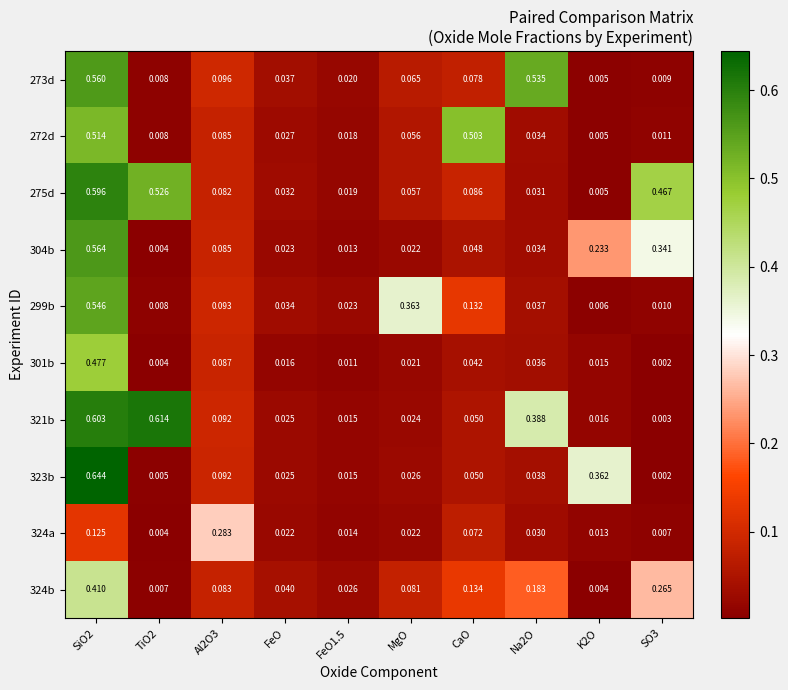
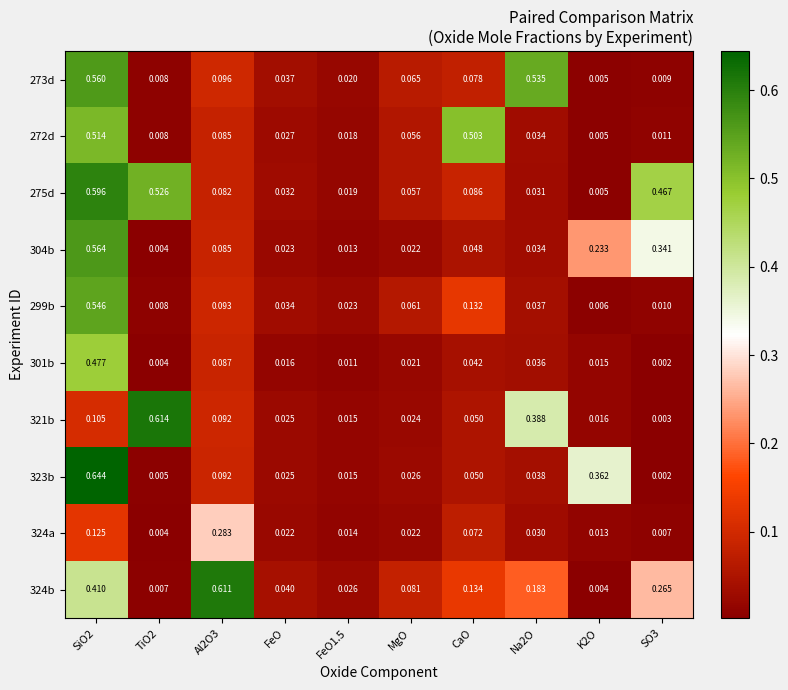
  {
    "273d": {
      "SiO2": 0.560,
      "TiO2": 0.008,
      "Al2O3": 0.096,
      "FeO": 0.037,
      "FeO1.5": 0.020,
      "MgO": 0.065,
      "CaO": 0.078,
      "Na2O": 0.535,
      "K2O": 0.005,
      "SO3": 0.009
    },
    "272d": {
      "SiO2": 0.514,
      "TiO2": 0.008,
      "Al2O3": 0.085,
      "FeO": 0.027,
      "FeO1.5": 0.018,
      "MgO": 0.056,
      "CaO": 0.503,
      "Na2O": 0.034,
      "K2O": 0.005,
      "SO3": 0.011
    },
    "275d": {
      "SiO2": 0.596,
      "TiO2": 0.526,
      "Al2O3": 0.082,
      "FeO": 0.032,
      "FeO1.5": 0.019,
      "MgO": 0.057,
      "CaO": 0.086,
      "Na2O": 0.031,
      "K2O": 0.005,
      "SO3": 0.467
    },
    "304b": {
      "SiO2": 0.564,
      "TiO2": 0.004,
      "Al2O3": 0.085,
      "FeO": 0.023,
      "FeO1.5": 0.013,
      "MgO": 0.022,
      "CaO": 0.048,
      "Na2O": 0.034,
      "K2O": 0.233,
      "SO3": 0.341
    },
    "299b": {
      "SiO2": 0.546,
      "TiO2": 0.008,
      "Al2O3": 0.093,
      "FeO": 0.034,
      "FeO1.5": 0.023,
-     "MgO": 0.363,
+     "MgO": 0.061,
      "CaO": 0.132,
      "Na2O": 0.037,
      "K2O": 0.006,
      "SO3": 0.010
    },
    "301b": {
      "SiO2": 0.477,
      "TiO2": 0.004,
      "Al2O3": 0.087,
      "FeO": 0.016,
      "FeO1.5": 0.011,
      "MgO": 0.021,
      "CaO": 0.042,
      "Na2O": 0.036,
      "K2O": 0.015,
      "SO3": 0.002
    },
    "321b": {
-     "SiO2": 0.603,
+     "SiO2": 0.105,
      "TiO2": 0.614,
      "Al2O3": 0.092,
      "FeO": 0.025,
      "FeO1.5": 0.015,
      "MgO": 0.024,
      "CaO": 0.050,
      "Na2O": 0.388,
      "K2O": 0.016,
      "SO3": 0.003
    },
    "323b": {
      "SiO2": 0.644,
      "TiO2": 0.005,
      "Al2O3": 0.092,
      "FeO": 0.025,
      "FeO1.5": 0.015,
      "MgO": 0.026,
      "CaO": 0.050,
      "Na2O": 0.038,
      "K2O": 0.362,
      "SO3": 0.002
    },
    "324a": {
      "SiO2": 0.125,
      "TiO2": 0.004,
      "Al2O3": 0.283,
      "FeO": 0.022,
      "FeO1.5": 0.014,
      "MgO": 0.022,
      "CaO": 0.072,
      "Na2O": 0.030,
      "K2O": 0.013,
      "SO3": 0.007
    },
    "324b": {
      "SiO2": 0.410,
      "TiO2": 0.007,
-     "Al2O3": 0.083,
+     "Al2O3": 0.611,
      "FeO": 0.040,
      "FeO1.5": 0.026,
      "MgO": 0.081,
      "CaO": 0.134,
      "Na2O": 0.183,
      "K2O": 0.004,
      "SO3": 0.265
    }
  }
